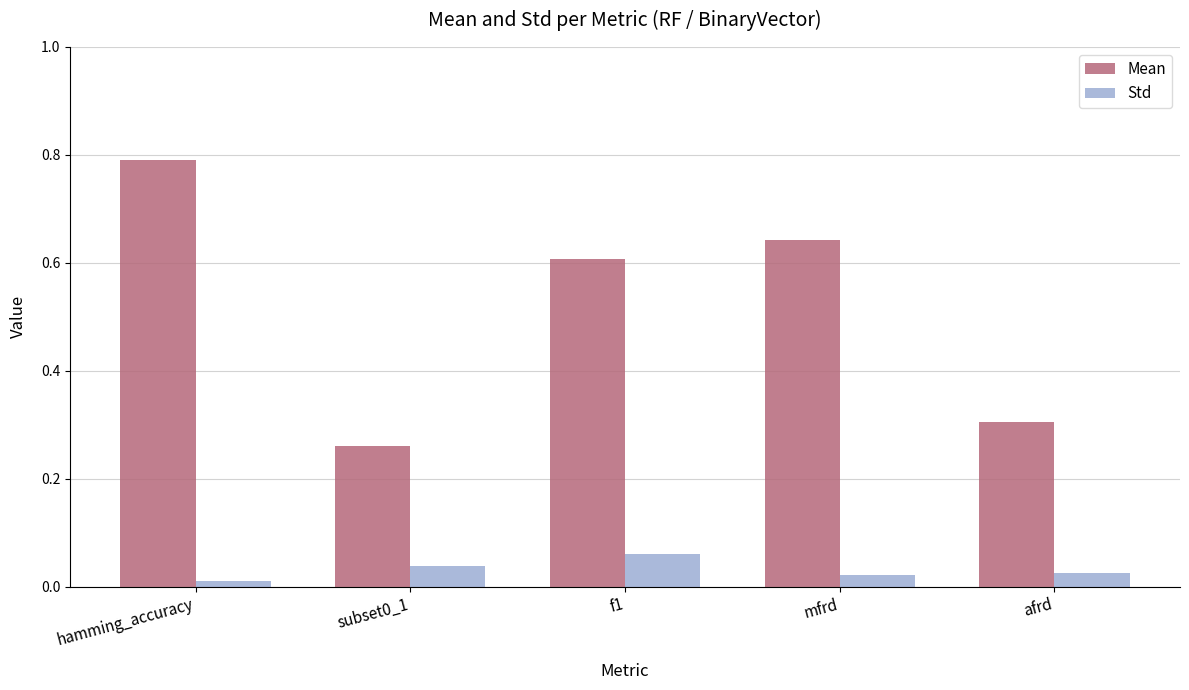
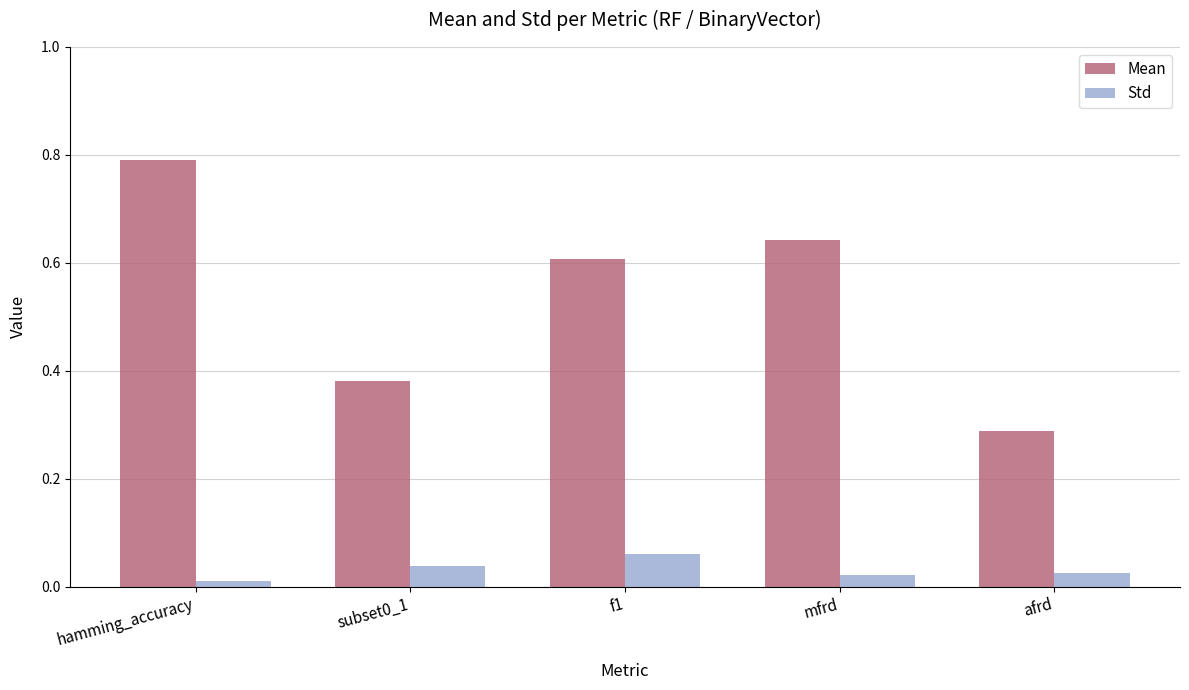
  {
    "Mean": {
      "hamming_accuracy": 0.79,
-     "subset0_1": 0.26,
+     "subset0_1": 0.38,
      "f1": 0.61,
      "mfrd": 0.64,
-     "afrd": 0.31
+     "afrd": 0.29
    },
    "Std": {
      "hamming_accuracy": 0.01,
      "subset0_1": 0.04,
      "f1": 0.06,
      "mfrd": 0.02,
      "afrd": 0.03
    }
  }
